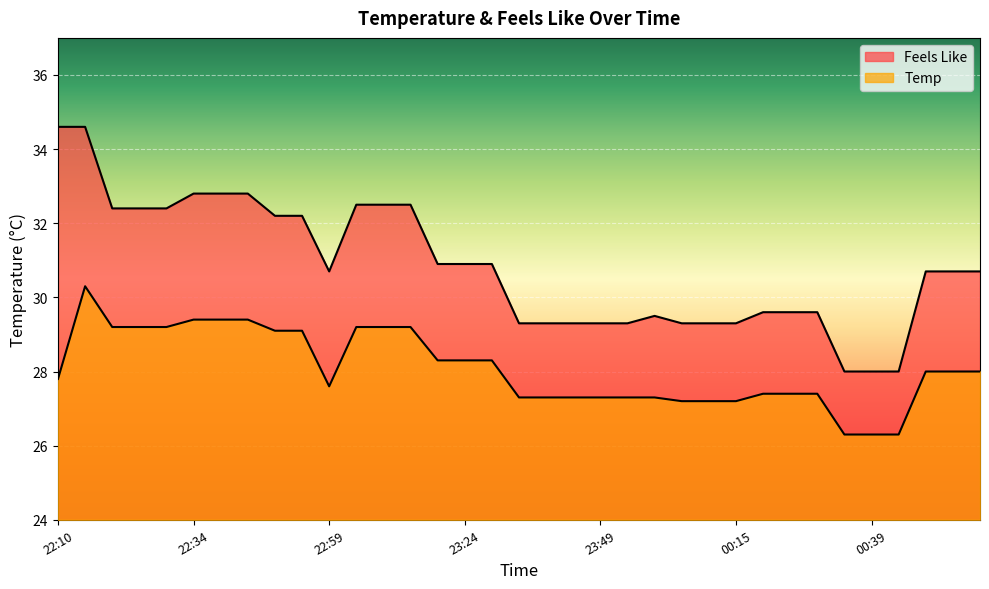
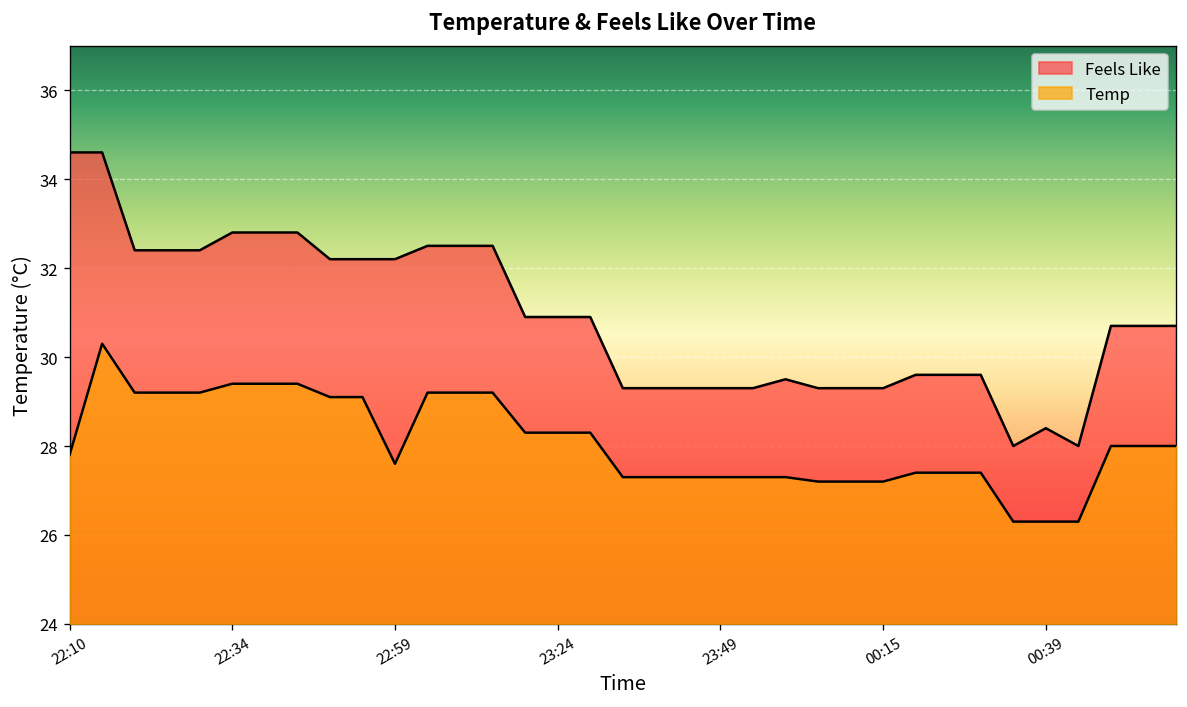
  {
    "Feels Like": {
      "22:10": 34.6,
      "22:34": 32.8,
-     "22:59": 30.7,
+     "22:59": 32.2,
      "23:24": 30.9,
      "23:49": 29.3,
      "00:15": 29.3,
-     "00:39": 28.0
+     "00:39": 28.4
    },
    "Temp": {
      "22:10": 27.8,
      "22:34": 29.4,
      "22:59": 27.6,
      "23:24": 28.3,
      "23:49": 27.3,
      "00:15": 27.2,
      "00:39": 26.3
    }
  }
